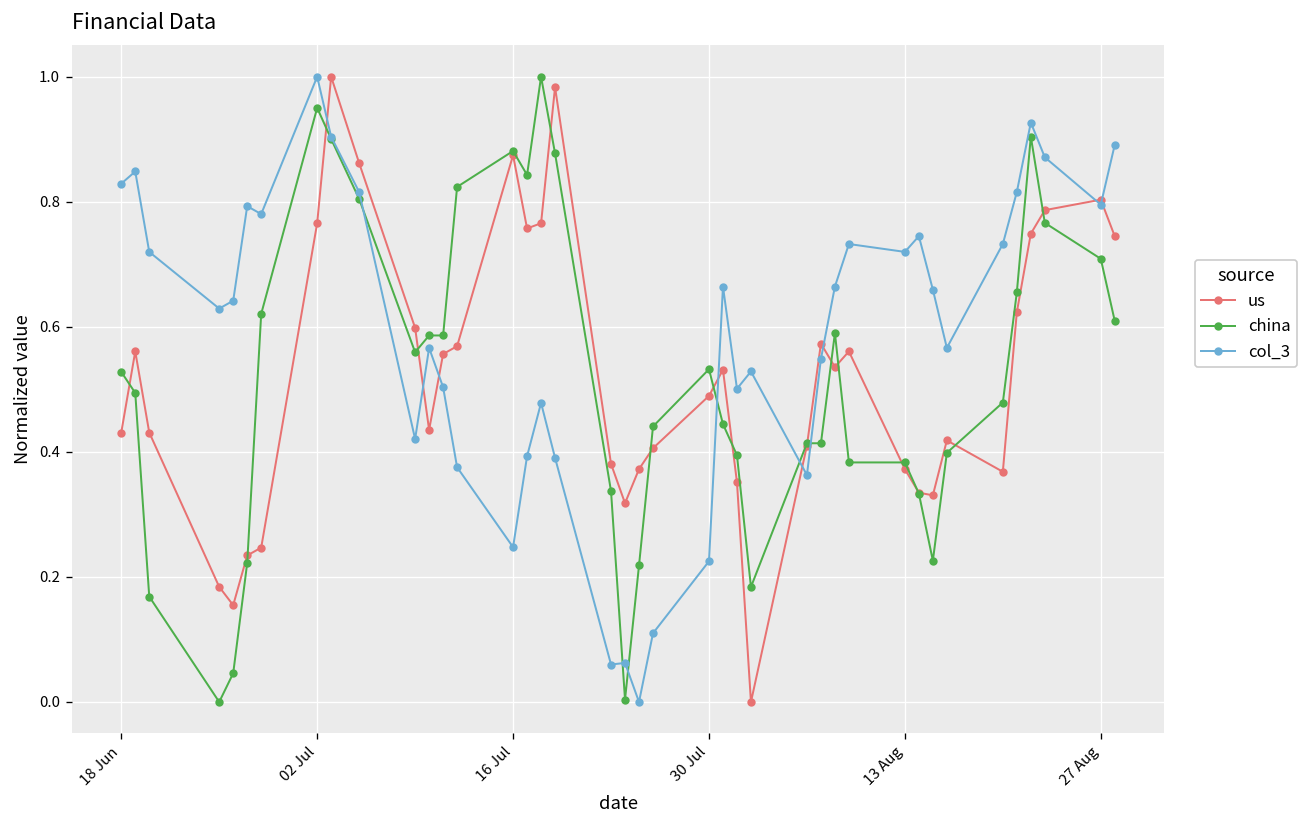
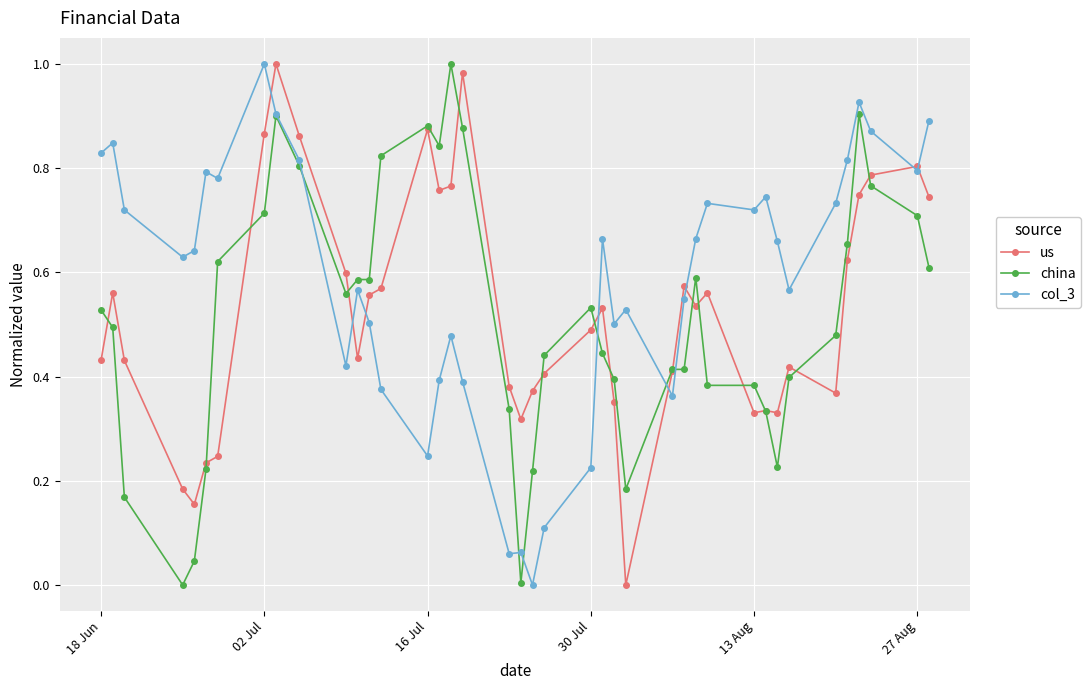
  {
    "us": {
      "18 Jun": 0.43,
-     "02 Jul": 0.77,
+     "02 Jul": 0.87,
      "16 Jul": 0.87,
      "30 Jul": 0.49,
-     "13 Aug": 0.37,
+     "13 Aug": 0.33,
      "27 Aug": 0.80
    },
    "china": {
      "18 Jun": 0.53,
-     "02 Jul": 0.95,
+     "02 Jul": 0.71,
      "16 Jul": 0.88,
      "30 Jul": 0.53,
      "13 Aug": 0.38,
      "27 Aug": 0.71
    },
    "col_3": {
      "18 Jun": 0.83,
      "02 Jul": 1.00,
      "16 Jul": 0.25,
      "30 Jul": 0.23,
      "13 Aug": 0.72,
      "27 Aug": 0.80
    }
  }
